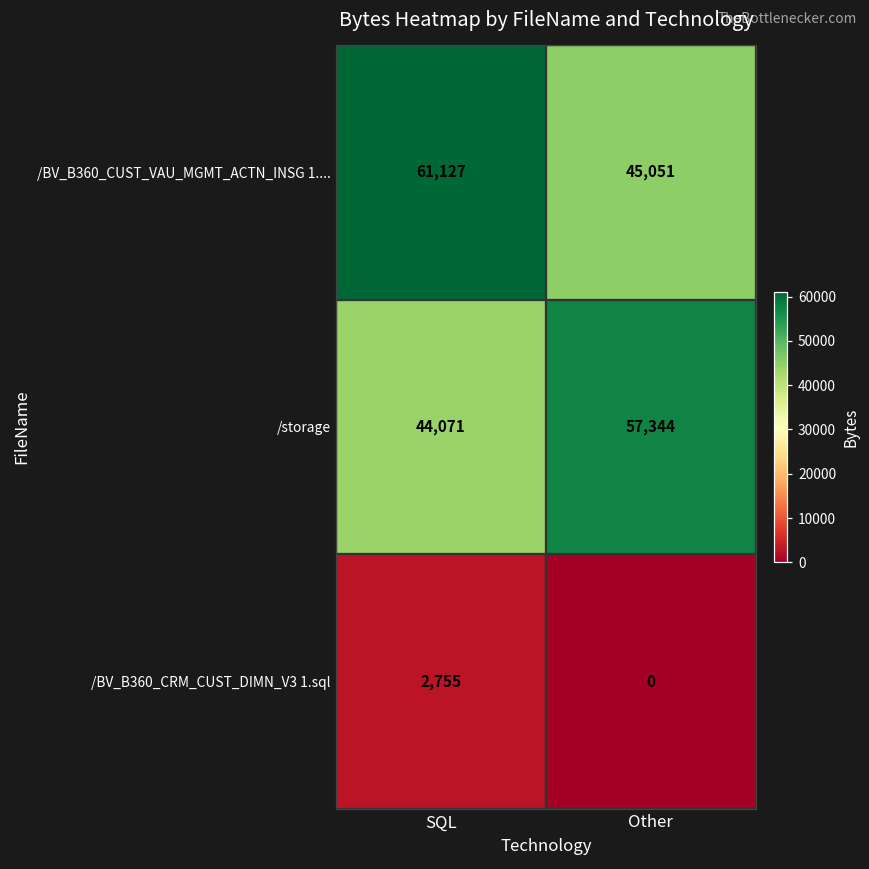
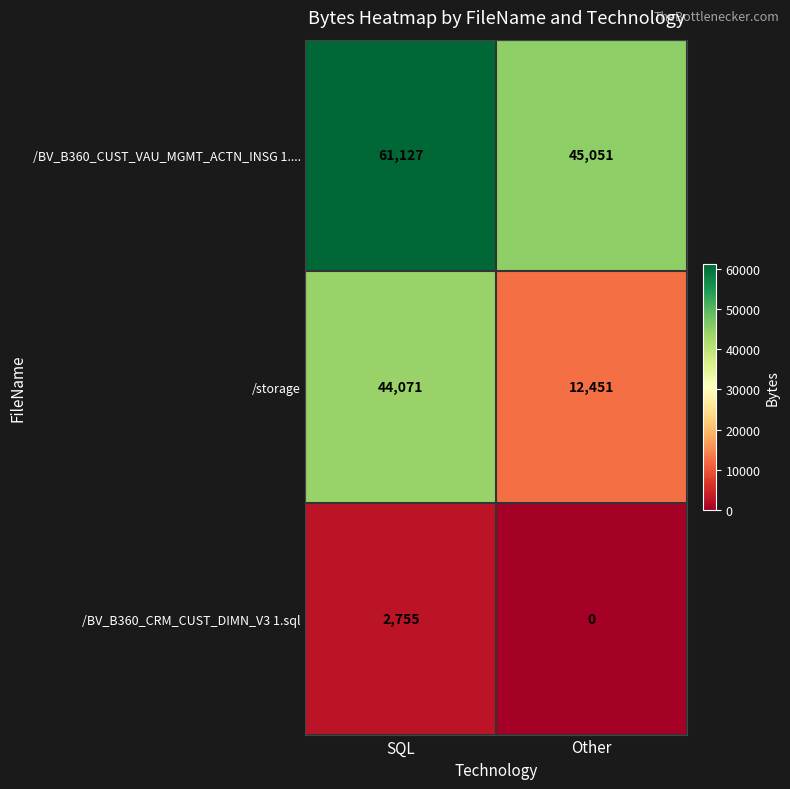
  {
    "/BV_B360_CUST_VAU_MGMT_ACTN_INSG 1....": {
      "SQL": "61,127",
      "Other": "45,051"
    },
    "/storage": {
      "SQL": "44,071",
-     "Other": "57,344"
+     "Other": "12,451"
    },
    "/BV_B360_CRM_CUST_DIMN_V3 1.sql": {
      "SQL": "2,755",
      "Other": "0"
    }
  }
